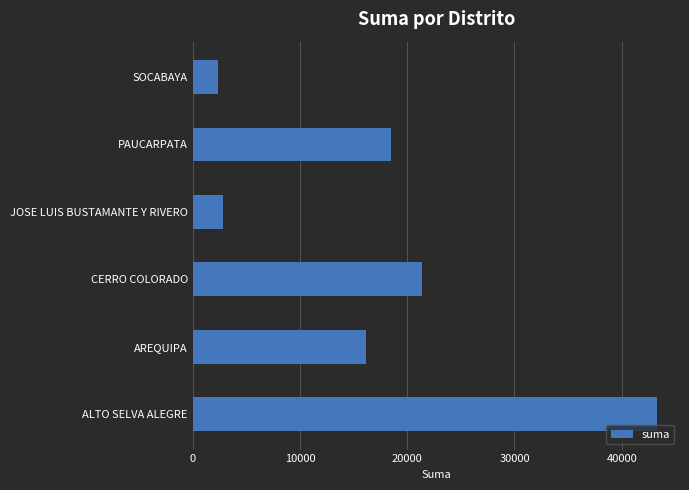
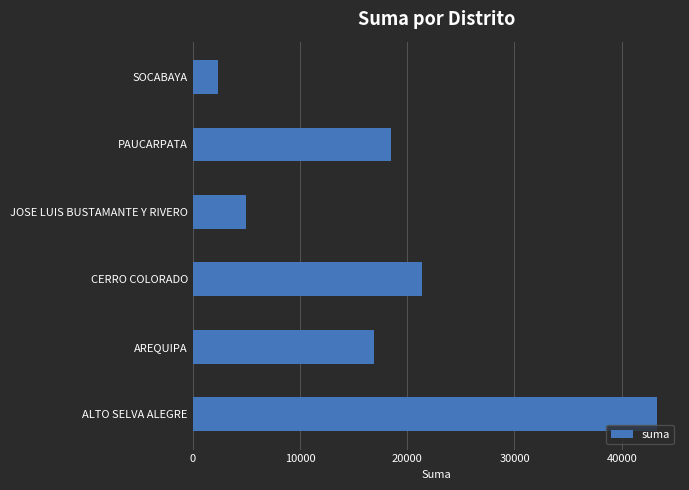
  {
    "SOCABAYA": 2400,
    "PAUCARPATA": 18500,
-   "JOSE LUIS BUSTAMANTE Y RIVERO": 2800,
+   "JOSE LUIS BUSTAMANTE Y RIVERO": 5000,
    "CERRO COLORADO": 21400,
-   "AREQUIPA": 16100,
+   "AREQUIPA": 16900,
    "ALTO SELVA ALEGRE": 43300
  }
